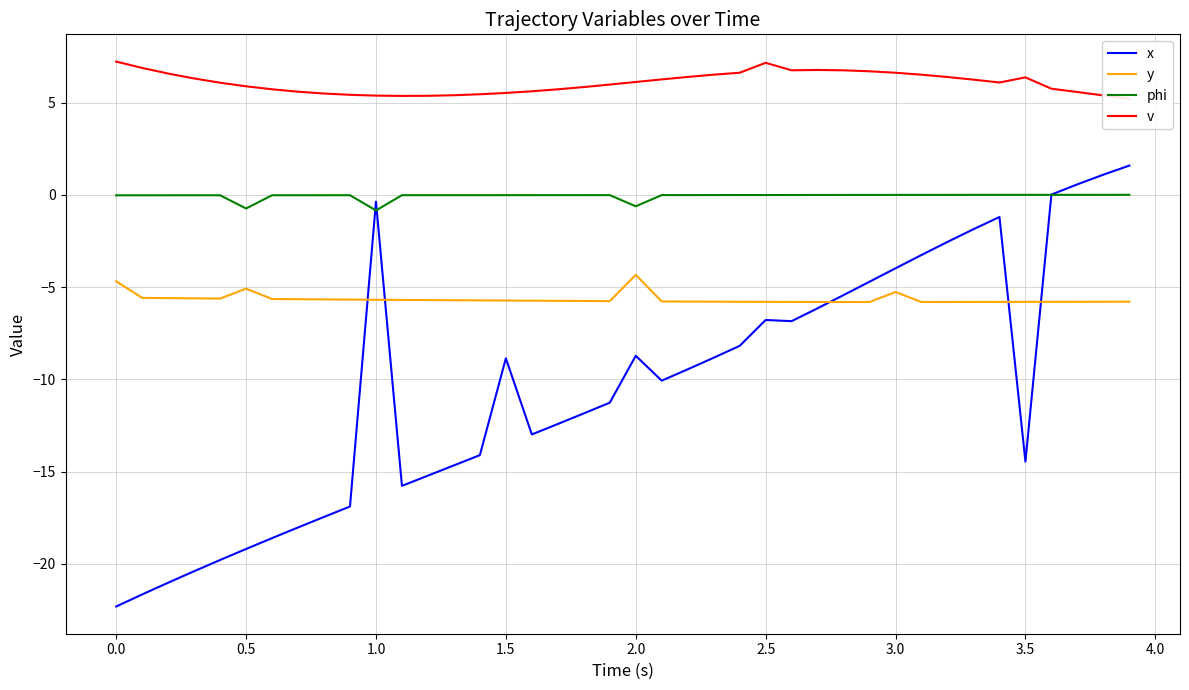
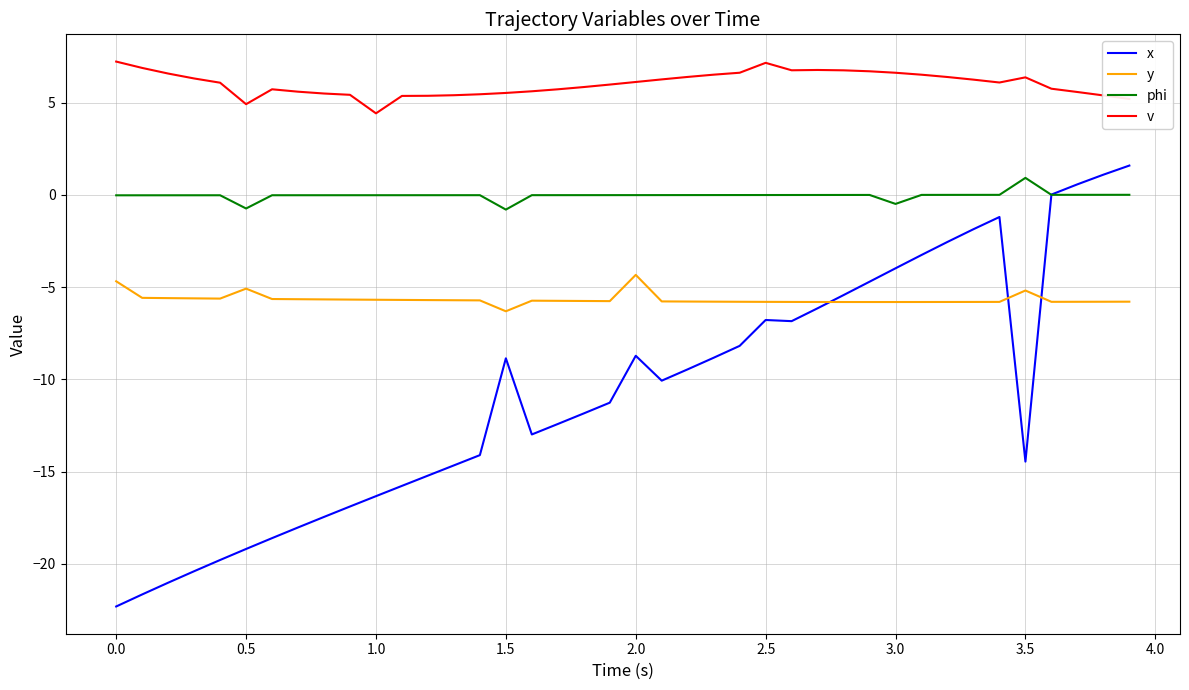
  {
    "x": {
      "0.0": -22.3,
      "0.5": -19.2,
-     "1.0": -0.4,
+     "1.0": -16.3,
      "1.5": -8.9,
      "2.0": -8.7,
      "2.5": -6.8,
      "3.0": -4.0,
      "3.5": -14.5
    },
    "y": {
      "0.0": -4.7,
      "0.5": -5.1,
      "1.0": -5.7,
-     "1.5": -5.7,
+     "1.5": -6.3,
      "2.0": -4.3,
      "2.5": -5.8,
-     "3.0": -5.3,
-     "3.5": -5.8
+     "3.0": -5.8,
+     "3.5": -5.2
    },
    "phi": {
      "0.0": 0.0,
      "0.5": -0.7,
-     "1.0": -0.8,
-     "1.5": 0.0,
-     "2.0": -0.6,
+     "1.0": 0.0,
+     "1.5": -0.8,
+     "2.0": 0.0,
      "2.5": 0.0,
-     "3.0": 0.0,
-     "3.5": 0.0
+     "3.0": -0.5,
+     "3.5": 0.9
    },
    "v": {
      "0.0": 7.2,
-     "0.5": 5.9,
-     "1.0": 5.4,
+     "0.5": 4.9,
+     "1.0": 4.4,
      "1.5": 5.5,
      "2.0": 6.1,
      "2.5": 7.2,
      "3.0": 6.6,
      "3.5": 6.4
    }
  }
